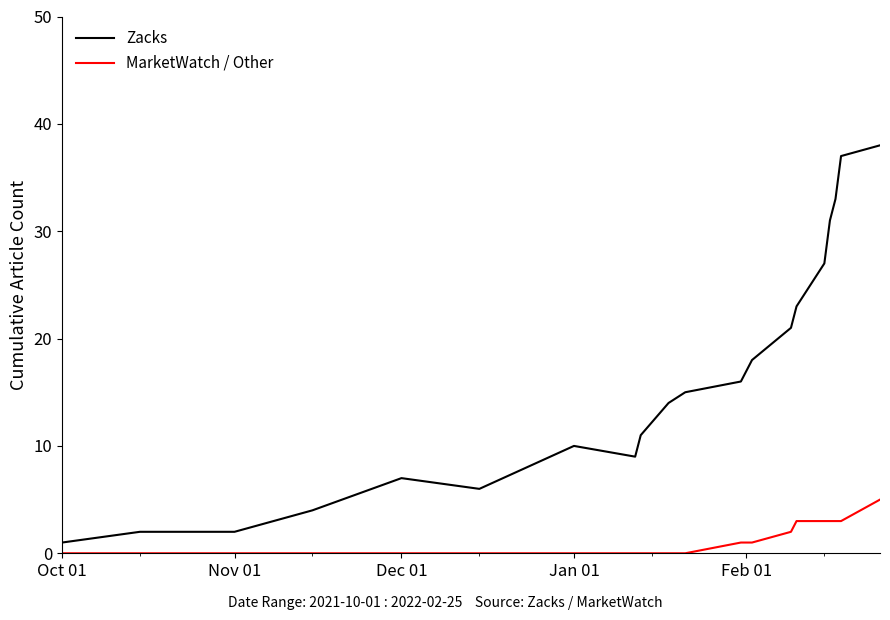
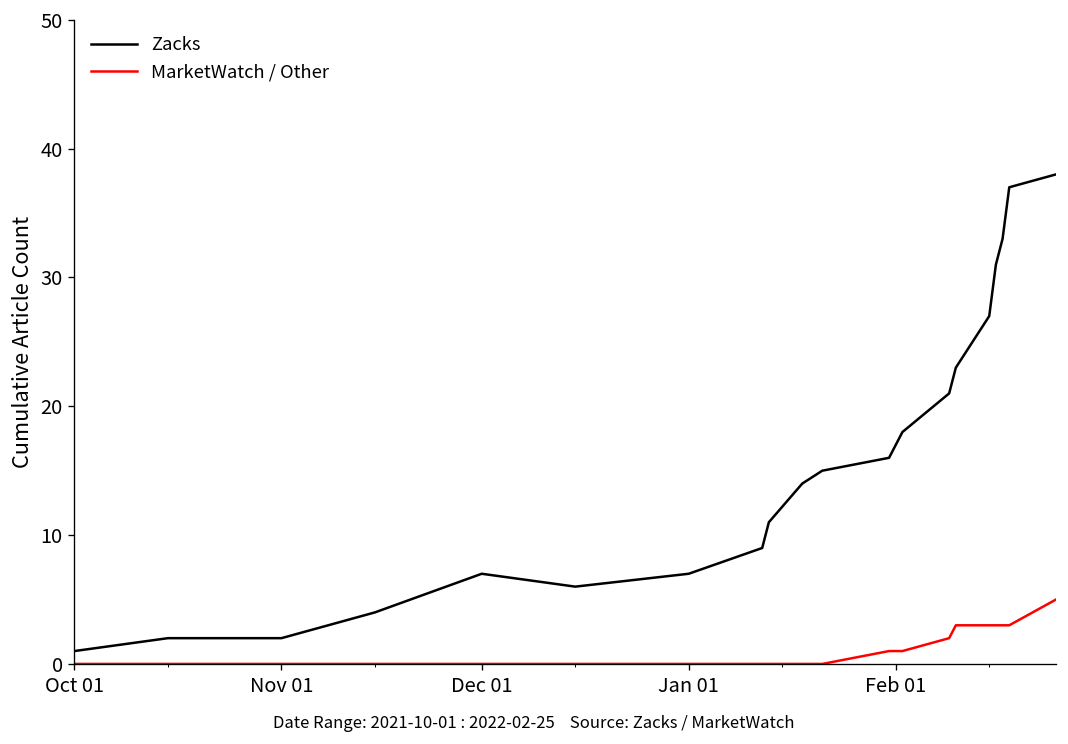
  {
    "Zacks": {
      "Oct 01": 1,
      "Nov 01": 2,
      "Dec 01": 7,
-     "Jan 01": 10
+     "Jan 01": 7
    },
    "MarketWatch / Other": {
      "Oct 01": 0,
      "Nov 01": 0,
      "Dec 01": 0,
      "Jan 01": 0
    }
  }
